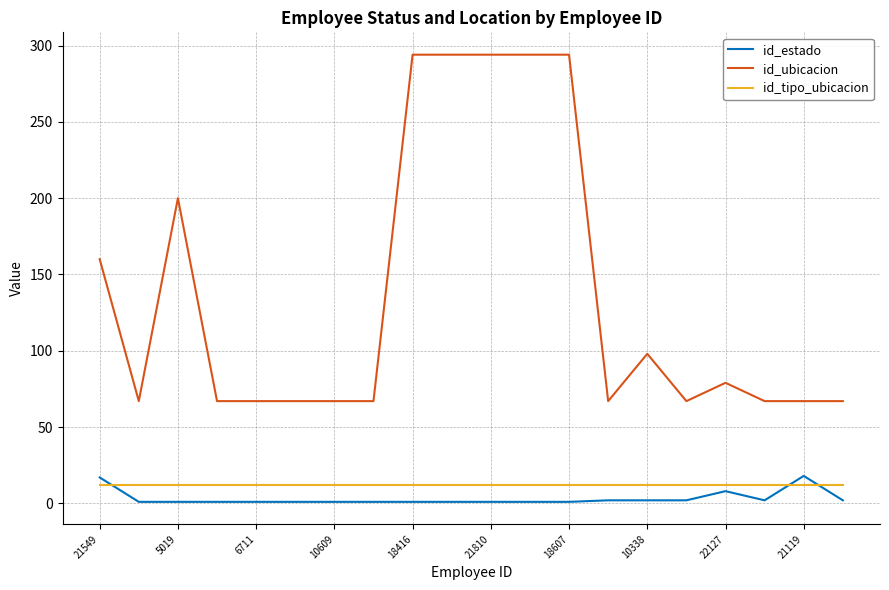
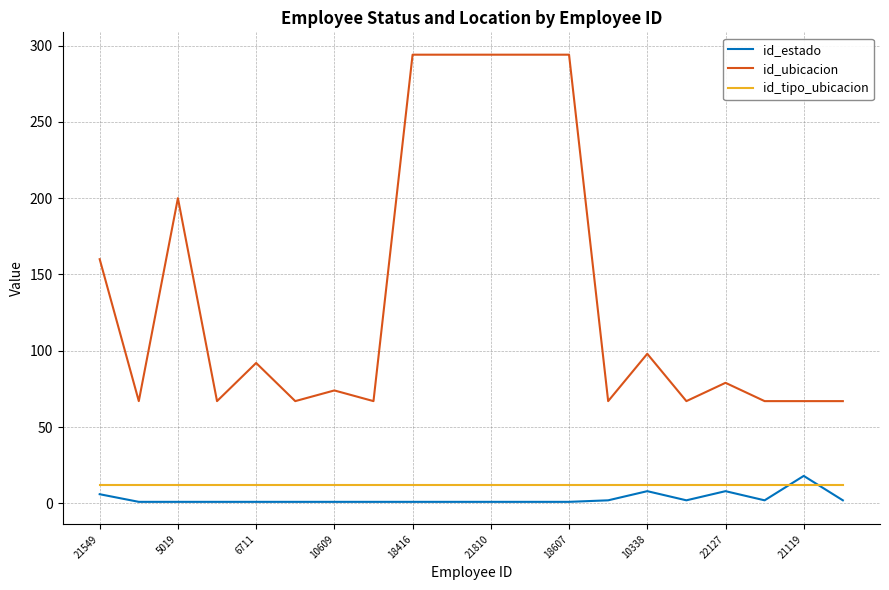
  {
    "id_estado": {
-     "21549": 17,
+     "21549": 6,
      "5019": 1,
      "6711": 1,
      "10609": 1,
      "18416": 1,
      "21810": 1,
      "18607": 1,
-     "10338": 2,
+     "10338": 8,
      "22127": 8,
      "21119": 18
    },
    "id_ubicacion": {
      "21549": 160,
      "5019": 200,
-     "6711": 67,
-     "10609": 67,
+     "6711": 92,
+     "10609": 74,
      "18416": 294,
      "21810": 294,
      "18607": 294,
      "10338": 98,
      "22127": 79,
      "21119": 67
    },
    "id_tipo_ubicacion": {
      "21549": 12,
      "5019": 12,
      "6711": 12,
      "10609": 12,
      "18416": 12,
      "21810": 12,
      "18607": 12,
      "10338": 12,
      "22127": 12,
      "21119": 12
    }
  }
